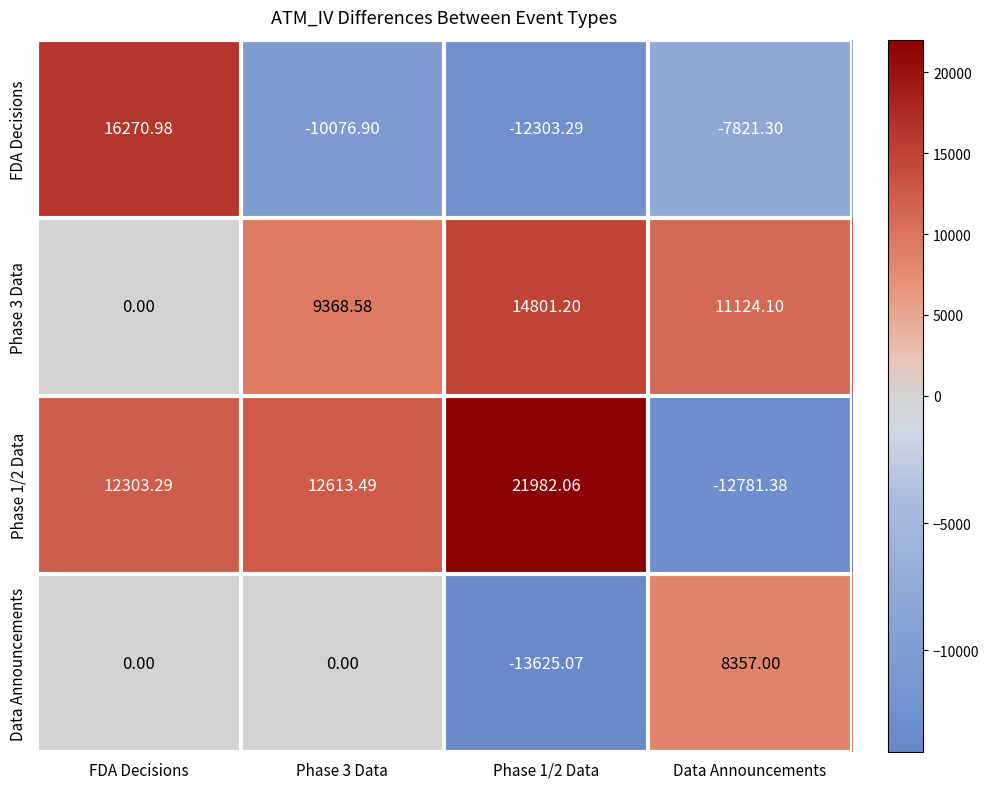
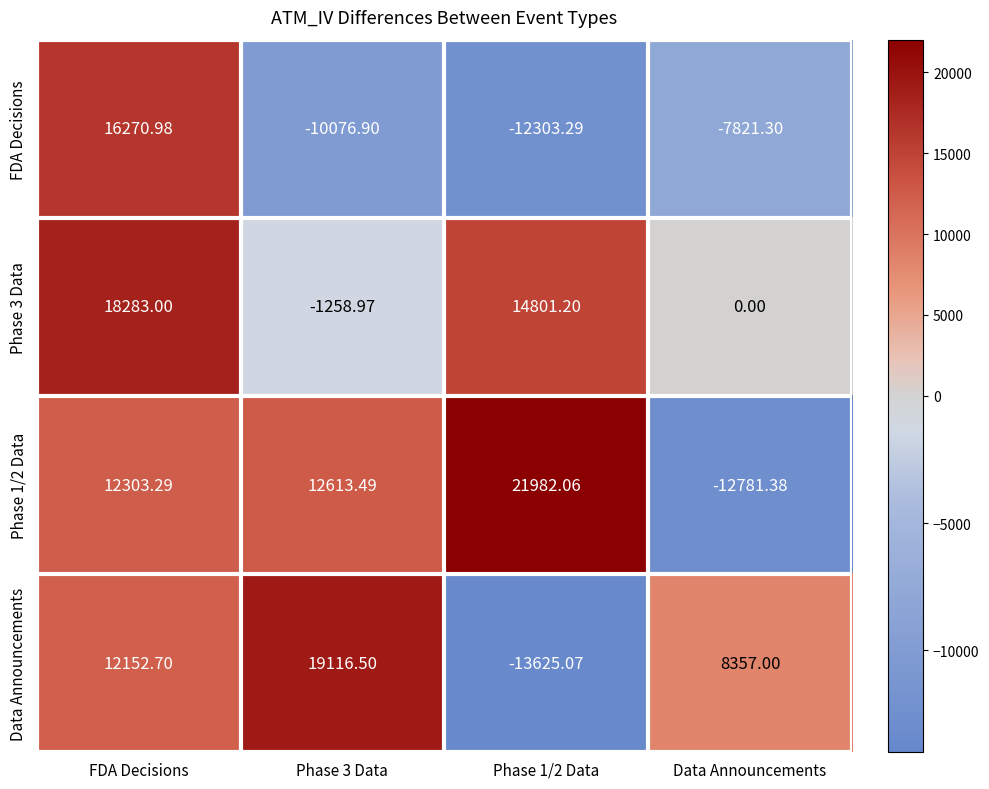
  {
    "FDA Decisions": {
      "FDA Decisions": 16270.98,
      "Phase 3 Data": -10076.90,
      "Phase 1/2 Data": -12303.29,
      "Data Announcements": -7821.30
    },
    "Phase 3 Data": {
-     "FDA Decisions": 0.00,
-     "Phase 3 Data": 9368.58,
+     "FDA Decisions": 18283.00,
+     "Phase 3 Data": -1258.97,
      "Phase 1/2 Data": 14801.20,
-     "Data Announcements": 11124.10
+     "Data Announcements": 0.00
    },
    "Phase 1/2 Data": {
      "FDA Decisions": 12303.29,
      "Phase 3 Data": 12613.49,
      "Phase 1/2 Data": 21982.06,
      "Data Announcements": -12781.38
    },
    "Data Announcements": {
-     "FDA Decisions": 0.00,
-     "Phase 3 Data": 0.00,
+     "FDA Decisions": 12152.70,
+     "Phase 3 Data": 19116.50,
      "Phase 1/2 Data": -13625.07,
      "Data Announcements": 8357.00
    }
  }
